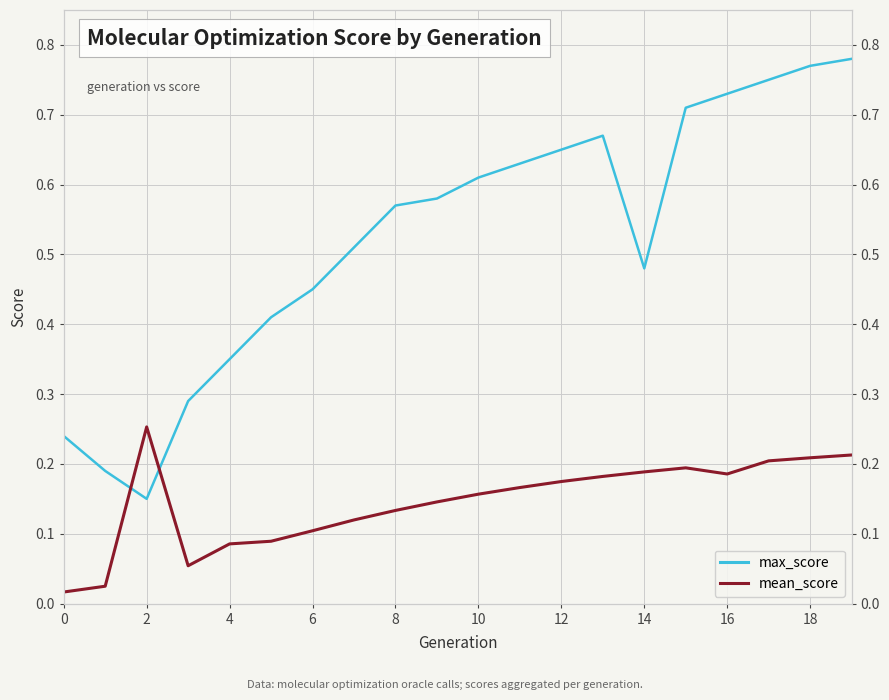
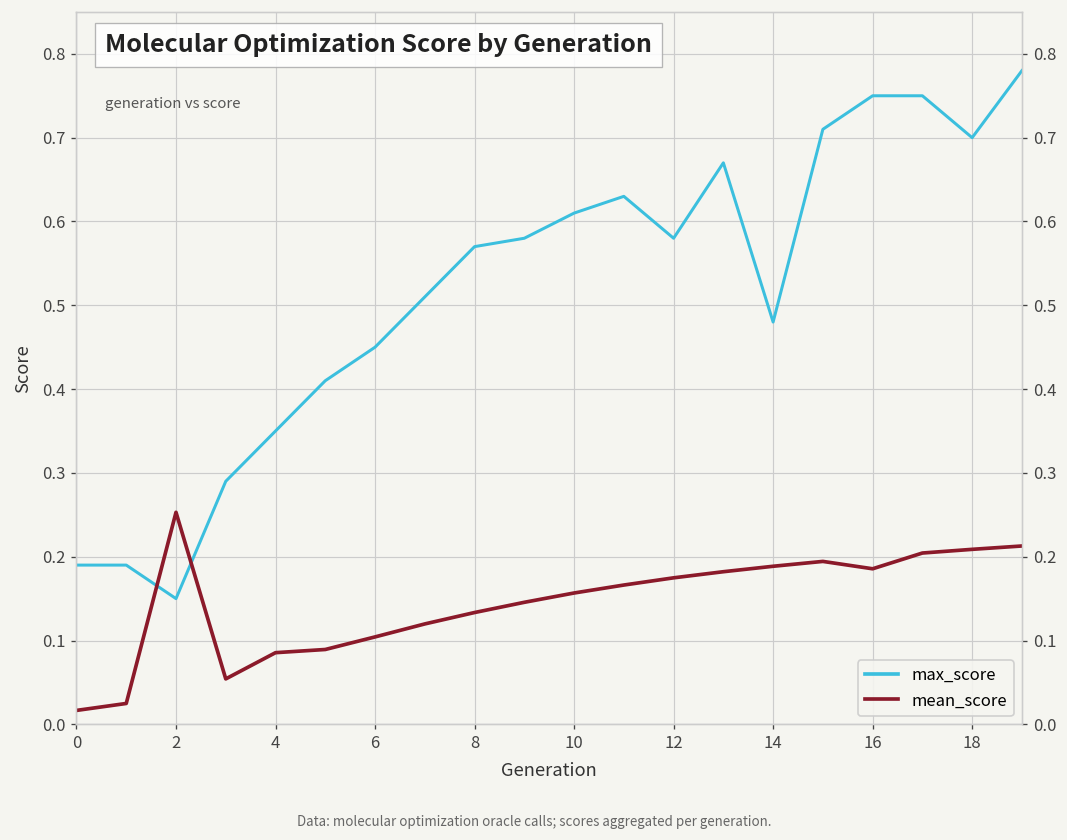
  {
    "max_score": {
-     "0": 0.24,
+     "0": 0.19,
      "2": 0.15,
      "4": 0.35,
      "6": 0.45,
      "8": 0.57,
      "10": 0.61,
-     "12": 0.65,
+     "12": 0.58,
      "14": 0.48,
-     "16": 0.73,
-     "18": 0.77
+     "16": 0.75,
+     "18": 0.70
    },
    "mean_score": {
      "0": 0.02,
      "2": 0.25,
      "4": 0.09,
      "6": 0.10,
      "8": 0.13,
      "10": 0.16,
      "12": 0.17,
      "14": 0.19,
      "16": 0.19,
      "18": 0.21
    }
  }
